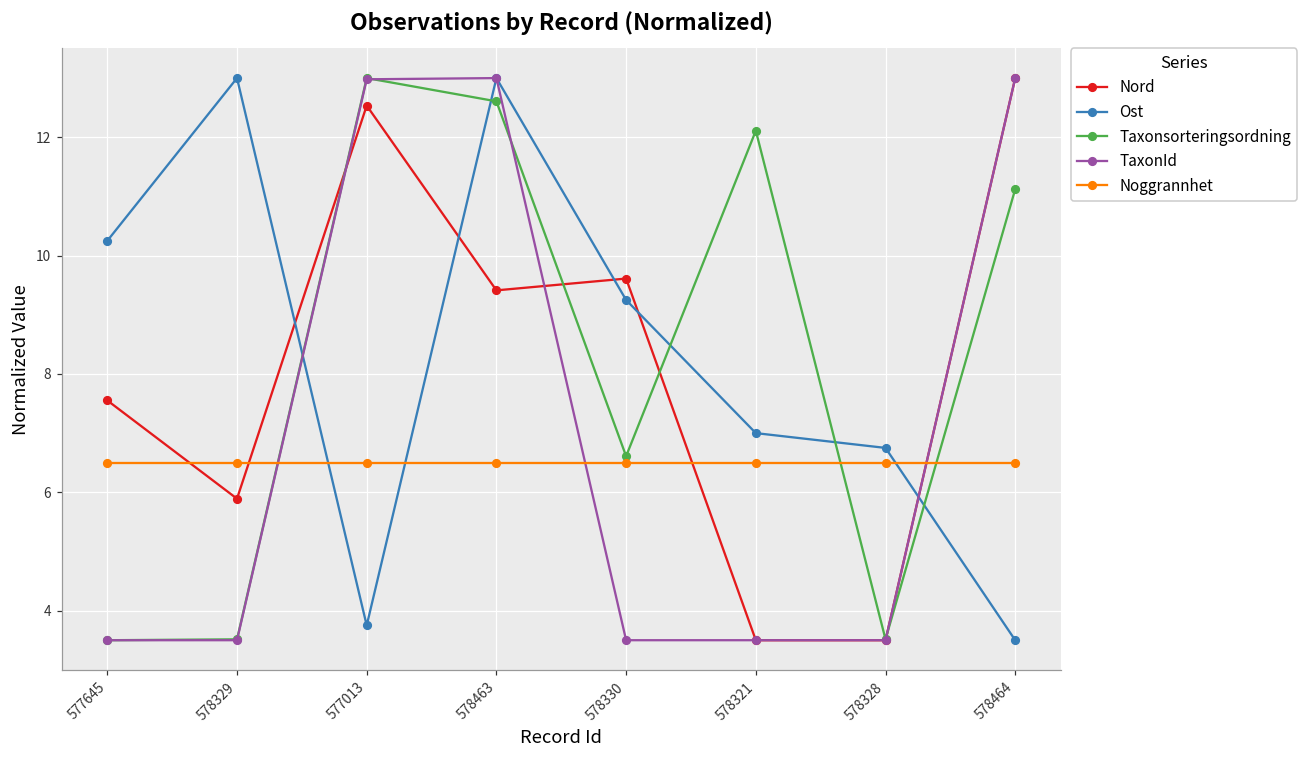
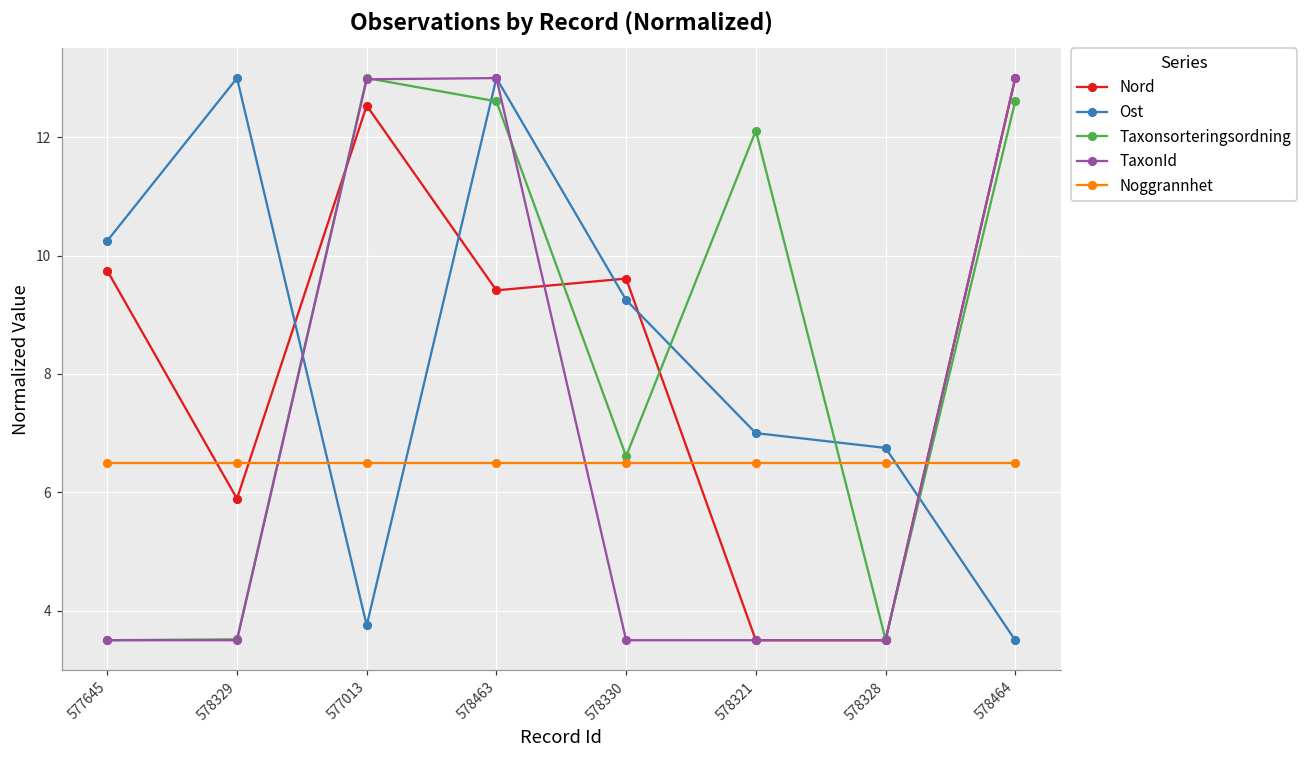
  {
    "Nord": {
-     "577645": 7.6,
+     "577645": 9.7,
      "578329": 5.9,
      "577013": 12.5,
      "578463": 9.4,
      "578330": 9.6
    },
    "Ost": {
      "577645": 10.3,
      "578329": 13.0,
      "577013": 3.8,
      "578330": 9.3,
      "578321": 7.0,
      "578328": 6.8,
      "578464": 3.5
    },
    "Taxonsorteringsordning": {
      "578463": 12.6,
      "578330": 6.6,
      "578321": 12.1,
-     "578464": 11.1
+     "578464": 12.6
    },
    "TaxonId": {
      "578330": 3.5
    },
    "Noggrannhet": {
      "577645": 6.5,
      "578329": 6.5,
      "577013": 6.5,
      "578463": 6.5,
      "578330": 6.5,
      "578321": 6.5,
      "578328": 6.5,
      "578464": 6.5
    }
  }
